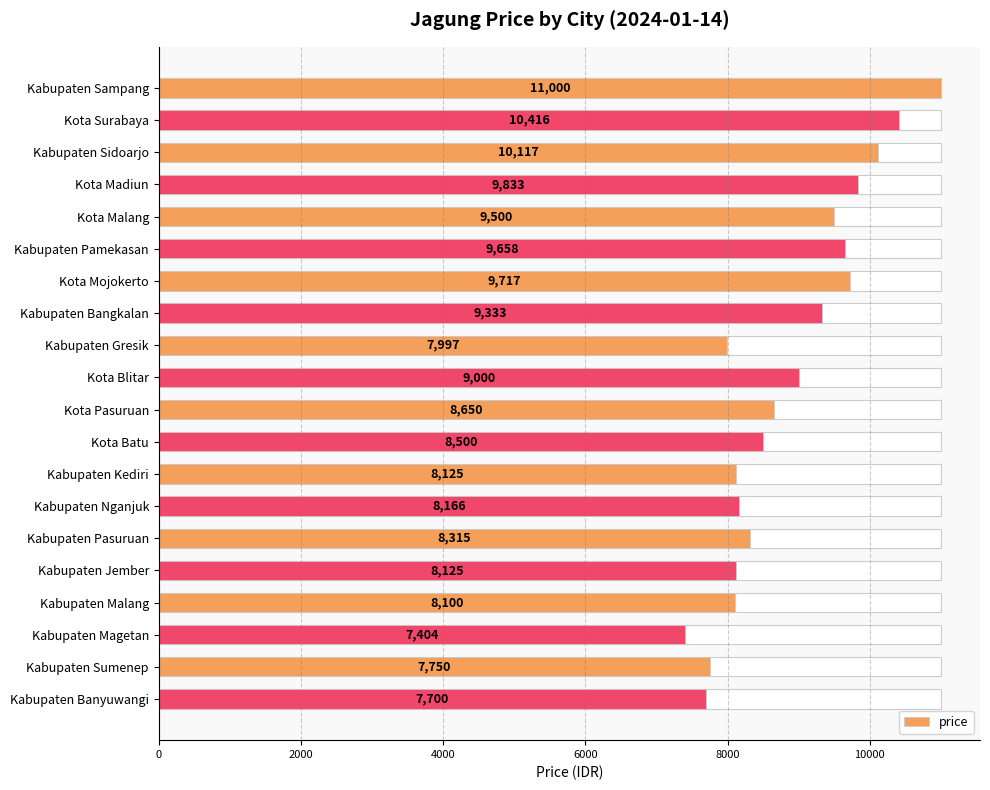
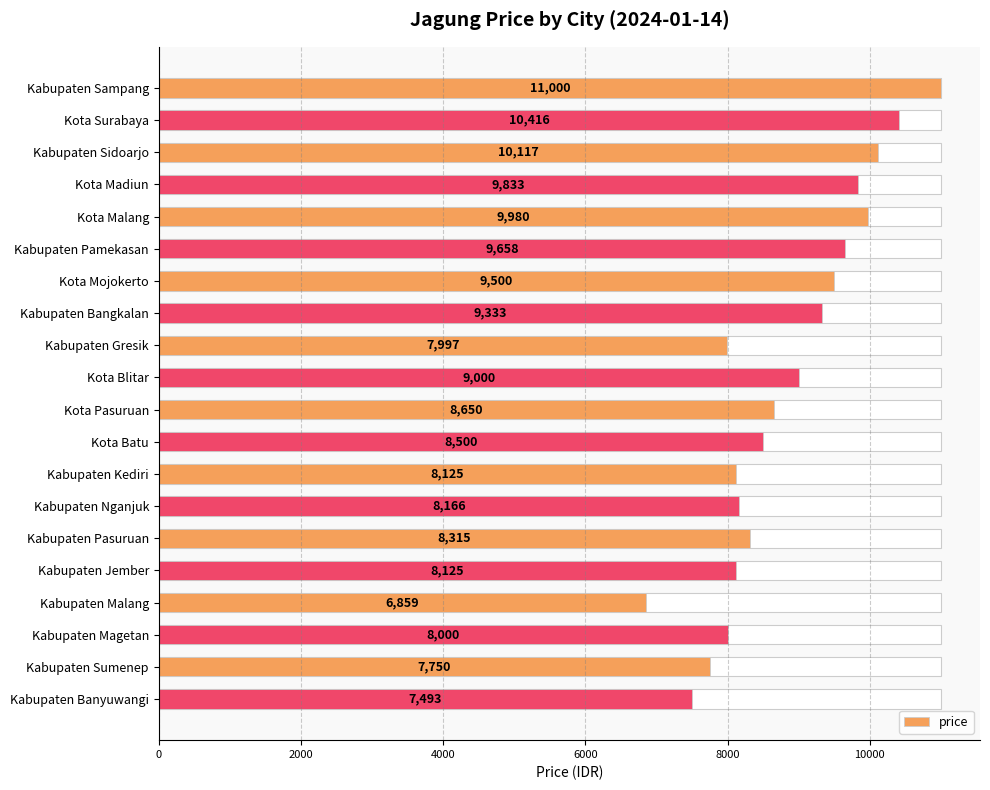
  {
    "price": {
      "Kabupaten Sampang": "11,000",
-     "Kota Malang": "9,500",
-     "Kota Mojokerto": "9,717",
-     "Kabupaten Malang": "8,100",
-     "Kabupaten Magetan": "7,404",
-     "Kabupaten Banyuwangi": "7,700"
+     "Kota Malang": "9,980",
+     "Kota Mojokerto": "9,500",
+     "Kabupaten Malang": "6,859",
+     "Kabupaten Magetan": "8,000",
+     "Kabupaten Banyuwangi": "7,493"
    }
  }
